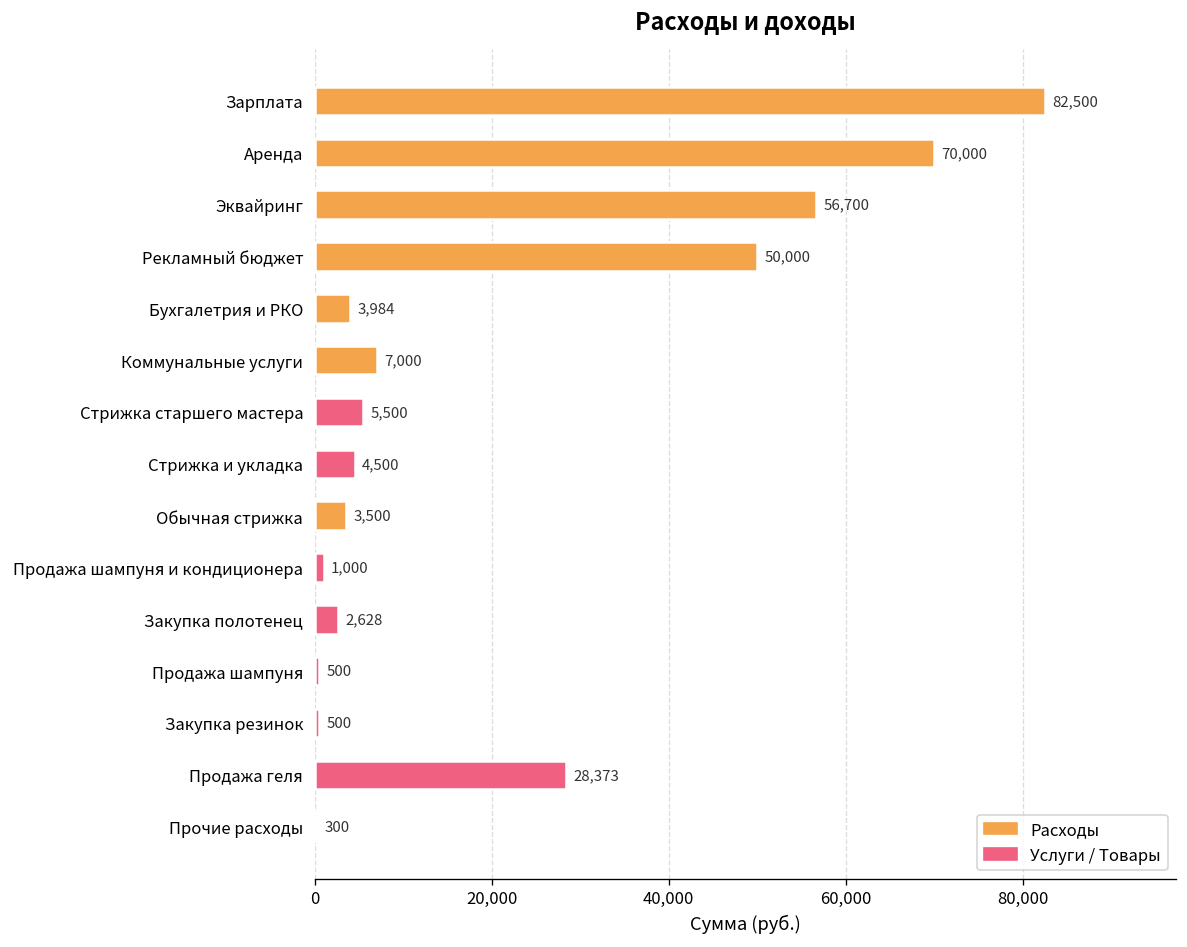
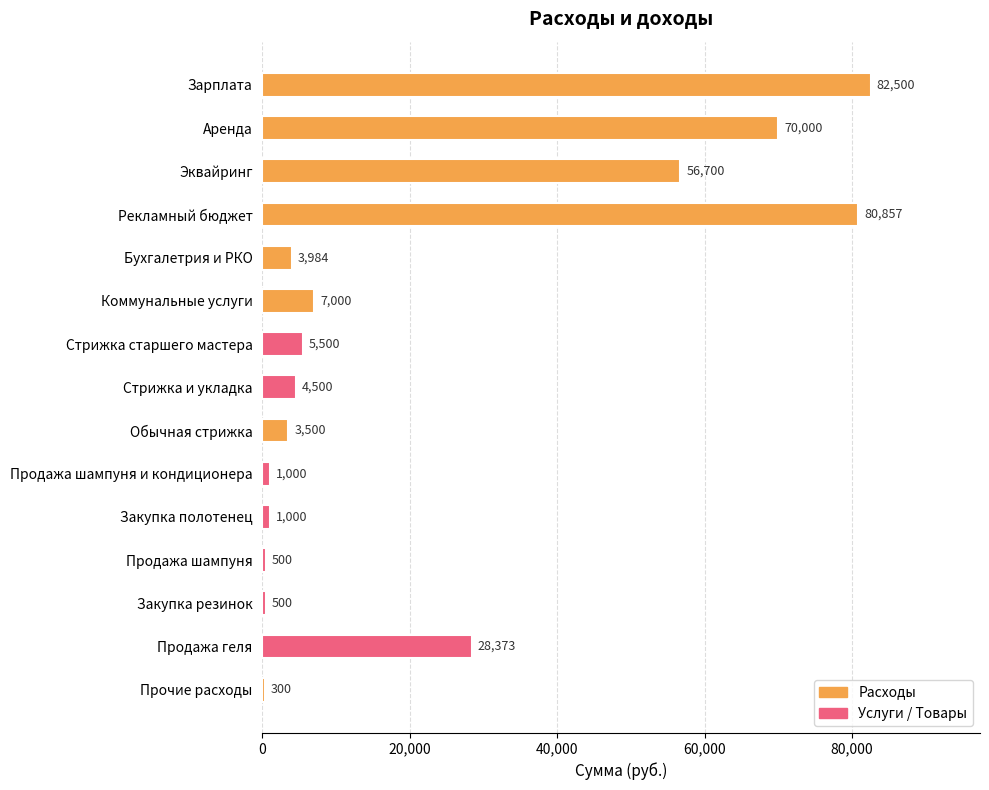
  {
    "Зарплата": "82,500",
    "Аренда": "70,000",
    "Эквайринг": "56,700",
-   "Рекламный бюджет": "50,000",
+   "Рекламный бюджет": "80,857",
    "Бухгалетрия и РКО": "3,984",
    "Коммунальные услуги": "7,000",
    "Стрижка старшего мастера": "5,500",
    "Стрижка и укладка": "4,500",
    "Обычная стрижка": "3,500",
    "Продажа шампуня и кондиционера": "1,000",
-   "Закупка полотенец": "2,628",
+   "Закупка полотенец": "1,000",
    "Продажа шампуня": "500",
    "Закупка резинок": "500",
    "Продажа геля": "28,373",
    "Прочие расходы": "300"
  }
